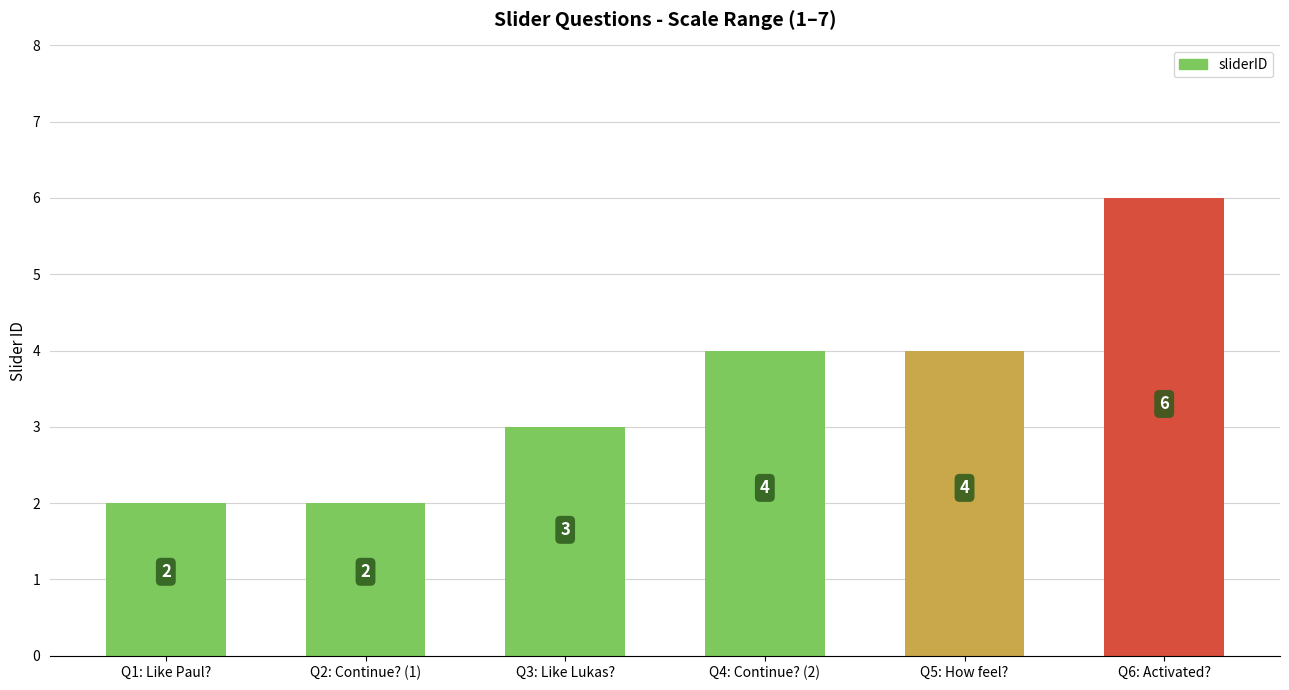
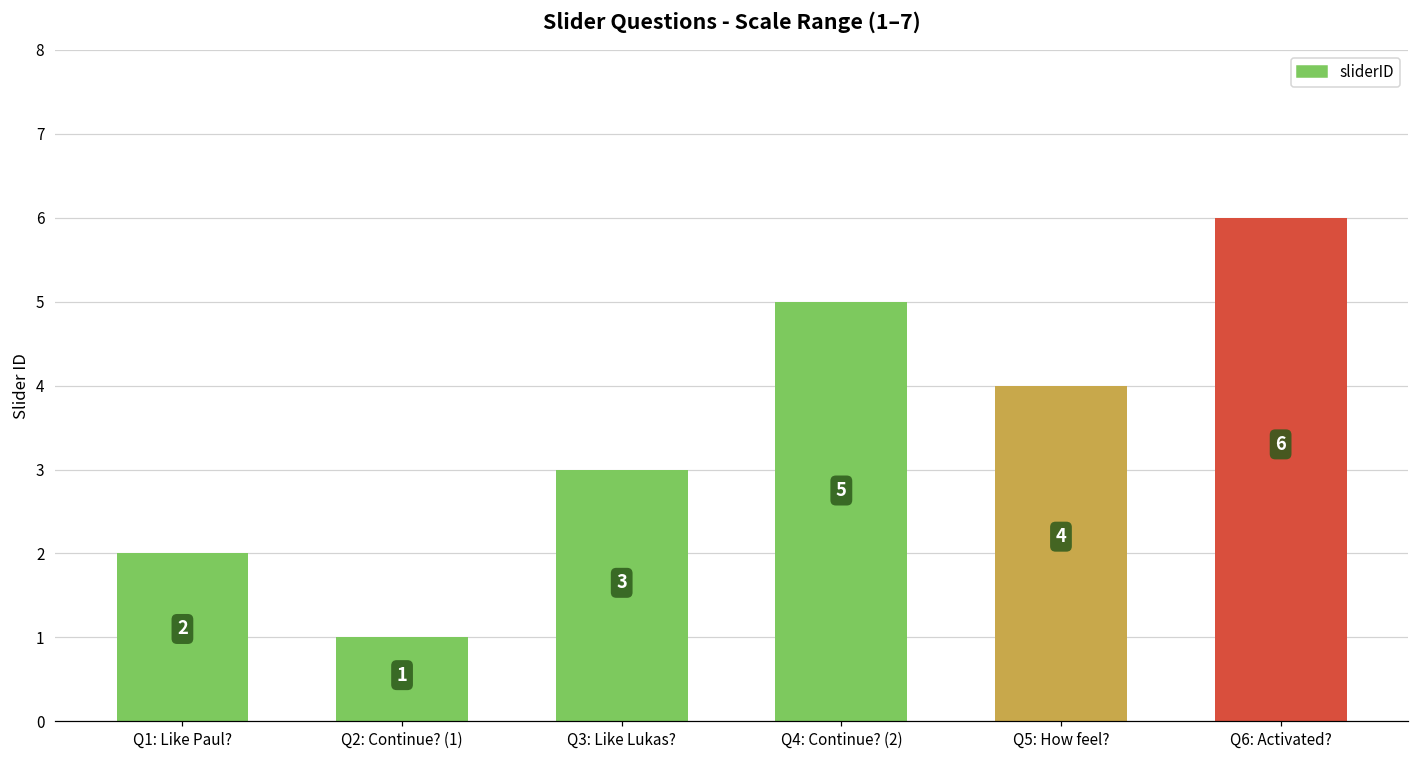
  {
-   "Q2: Continue? (1)": 2,
-   "Q4: Continue? (2)": 4
+   "Q2: Continue? (1)": 1,
+   "Q4: Continue? (2)": 5
  }
